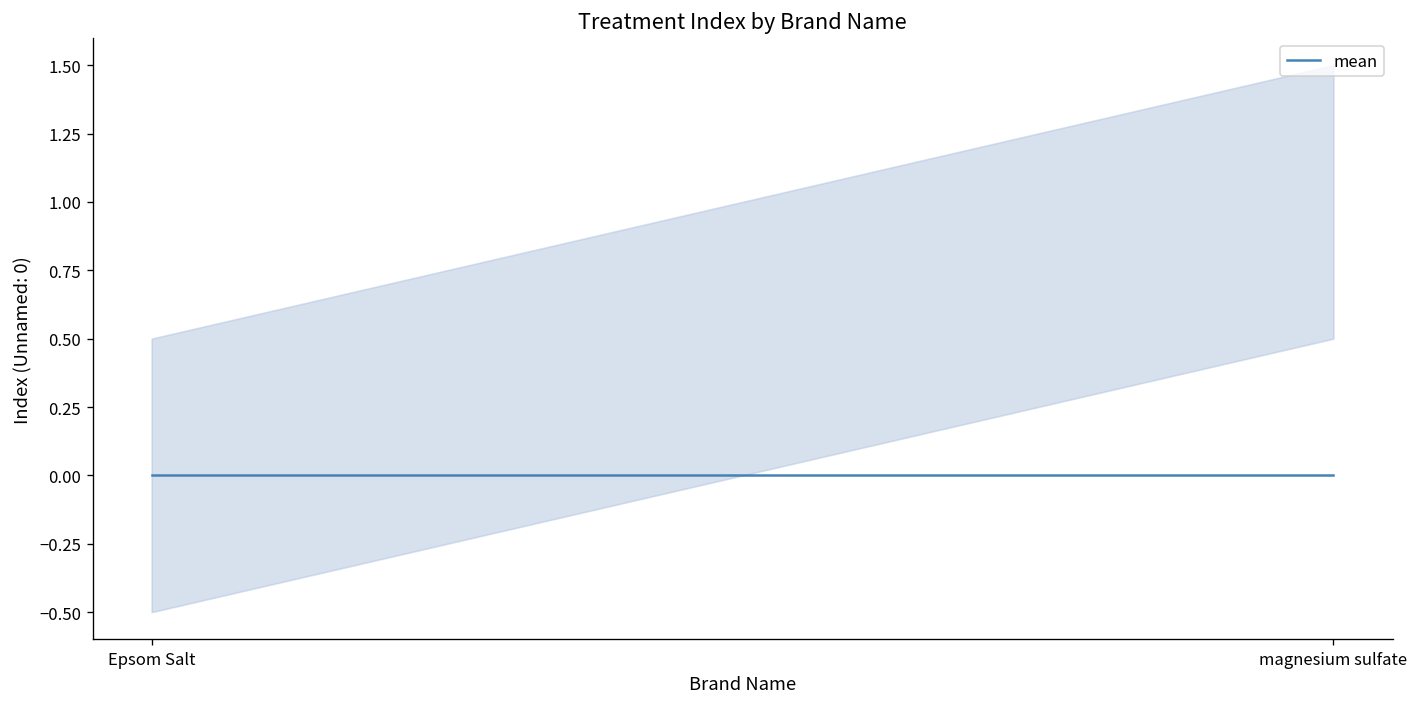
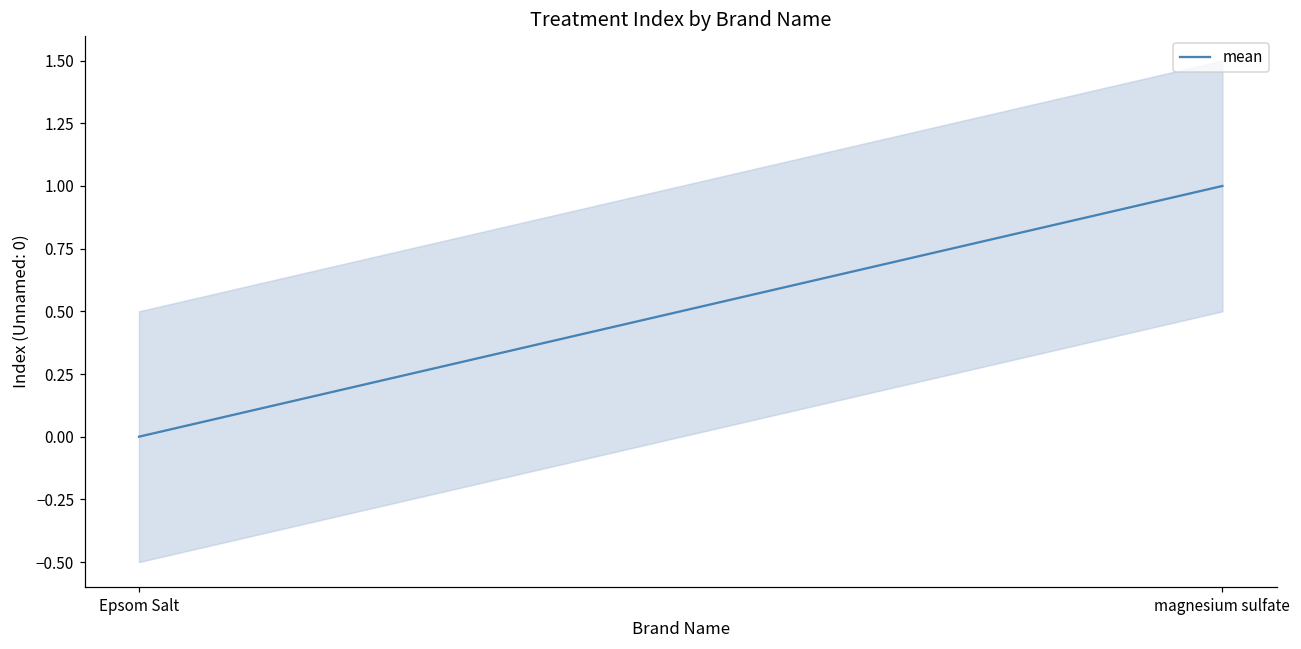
  {
    "mean": {
      "Epsom Salt": 0,
-     "magnesium sulfate": 0
+     "magnesium sulfate": 1
    }
  }
